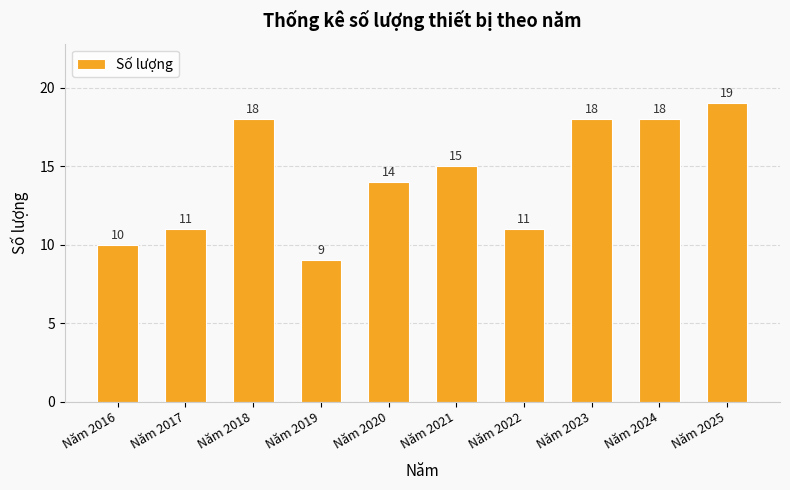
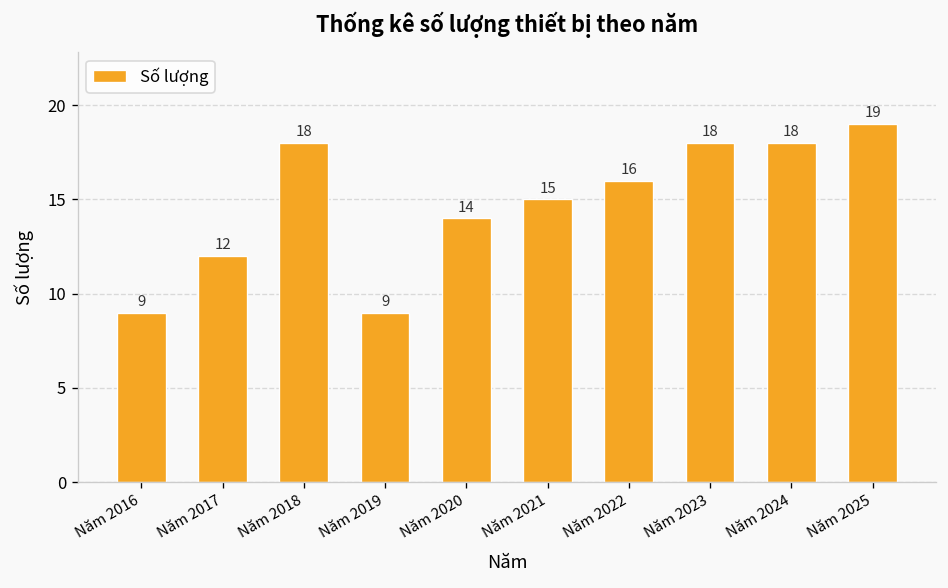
  {
-   "Năm 2016": 10,
-   "Năm 2017": 11,
+   "Năm 2016": 9,
+   "Năm 2017": 12,
    "Năm 2018": 18,
    "Năm 2019": 9,
    "Năm 2020": 14,
    "Năm 2021": 15,
-   "Năm 2022": 11,
+   "Năm 2022": 16,
    "Năm 2023": 18,
    "Năm 2024": 18,
    "Năm 2025": 19
  }
